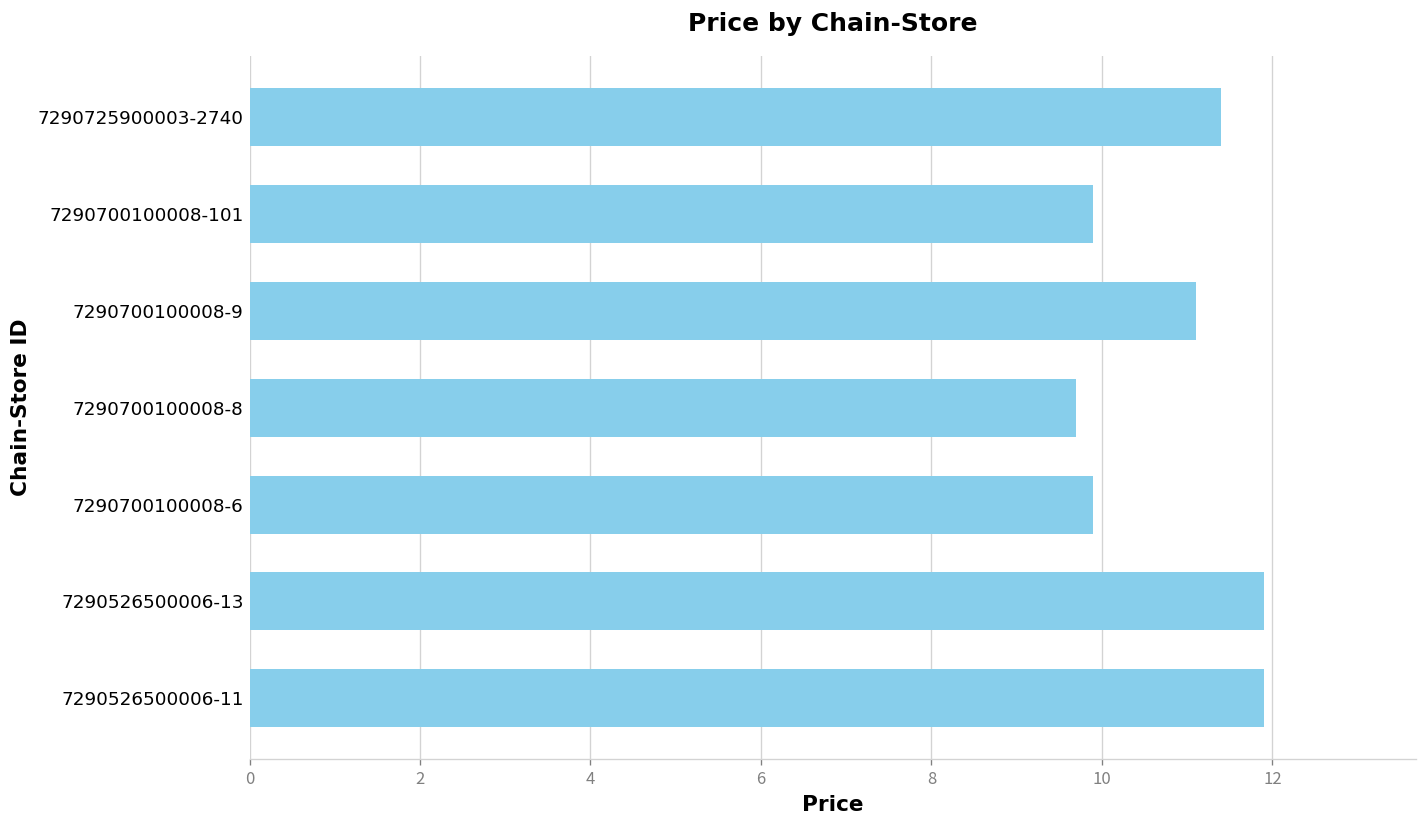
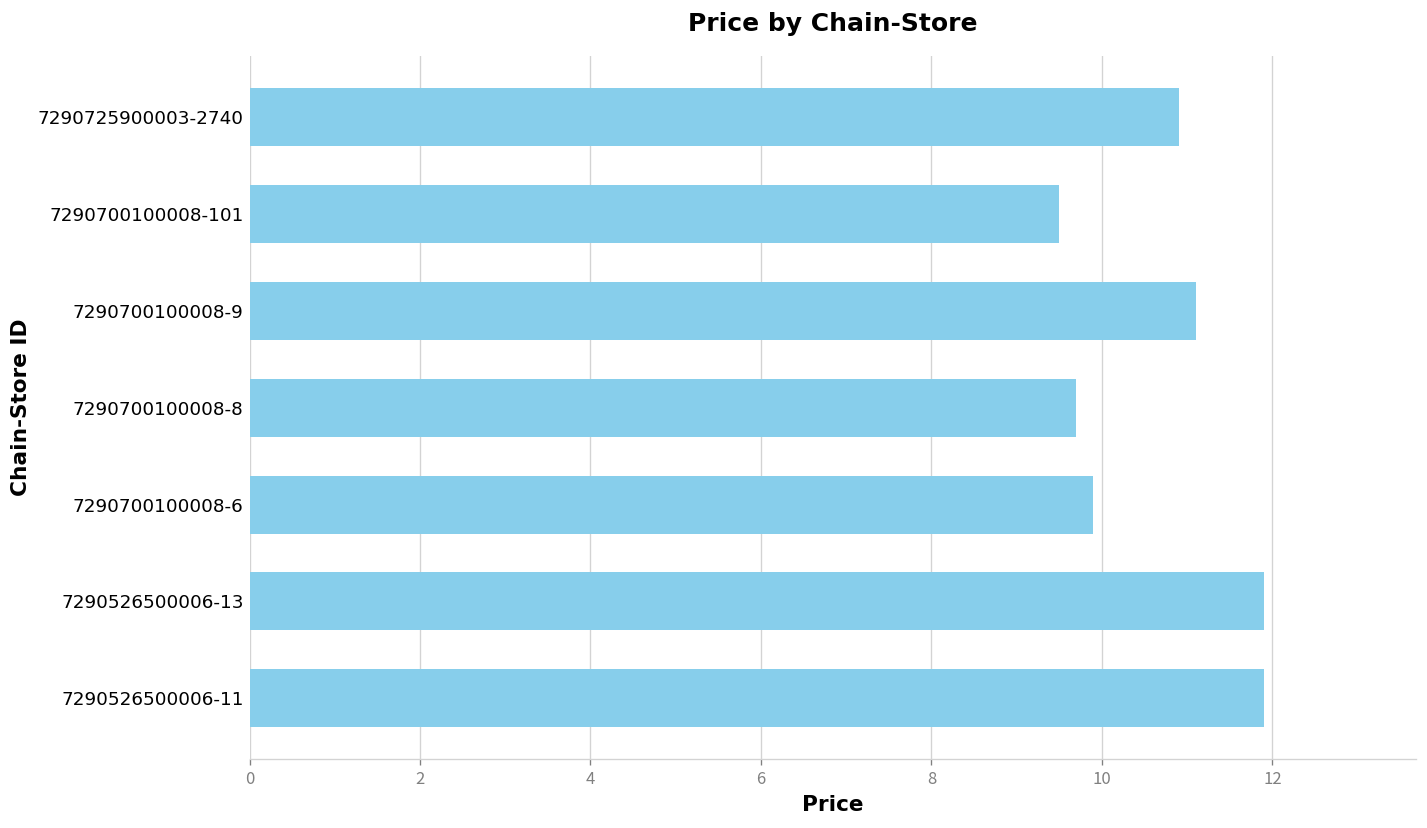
  {
-   "7290725900003-2740": 11.4,
-   "7290700100008-101": 9.9,
+   "7290725900003-2740": 10.9,
+   "7290700100008-101": 9.5,
    "7290700100008-9": 11.1,
    "7290700100008-8": 9.7,
    "7290700100008-6": 9.9,
    "7290526500006-13": 11.9,
    "7290526500006-11": 11.9
  }
